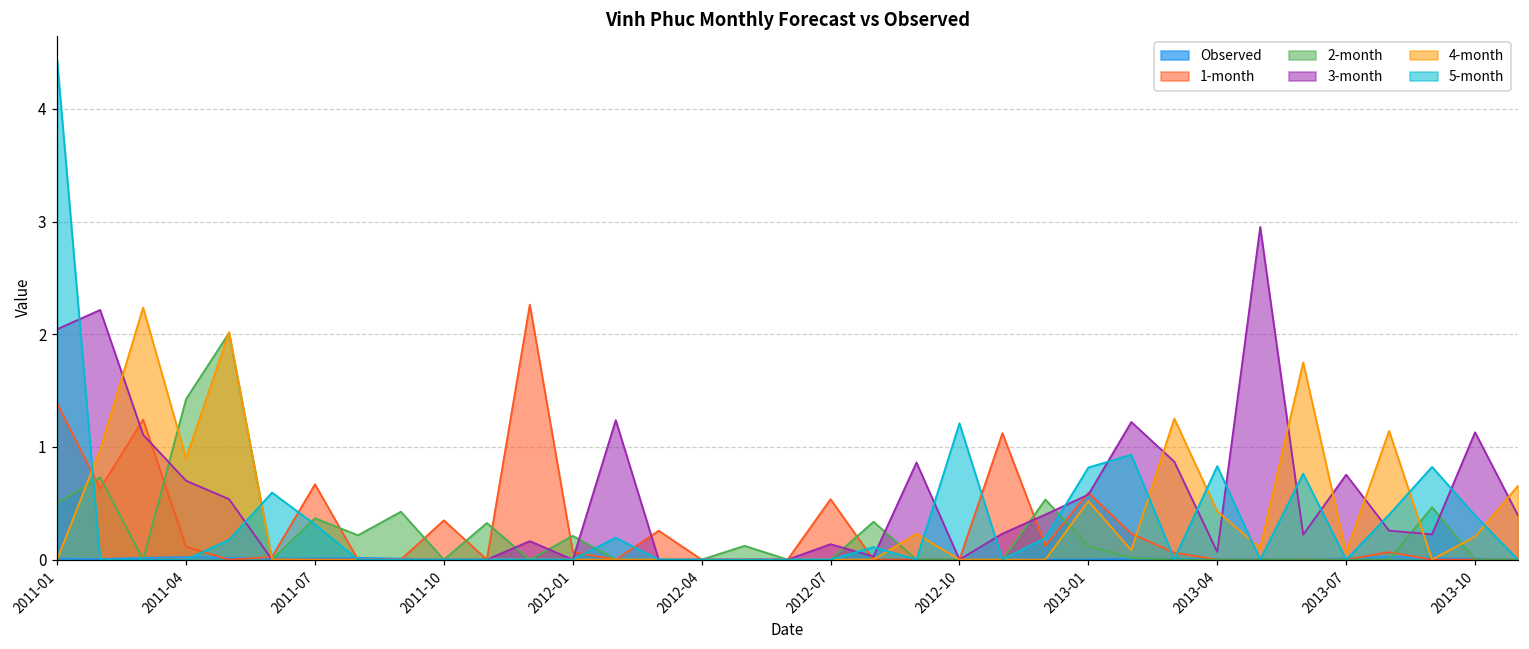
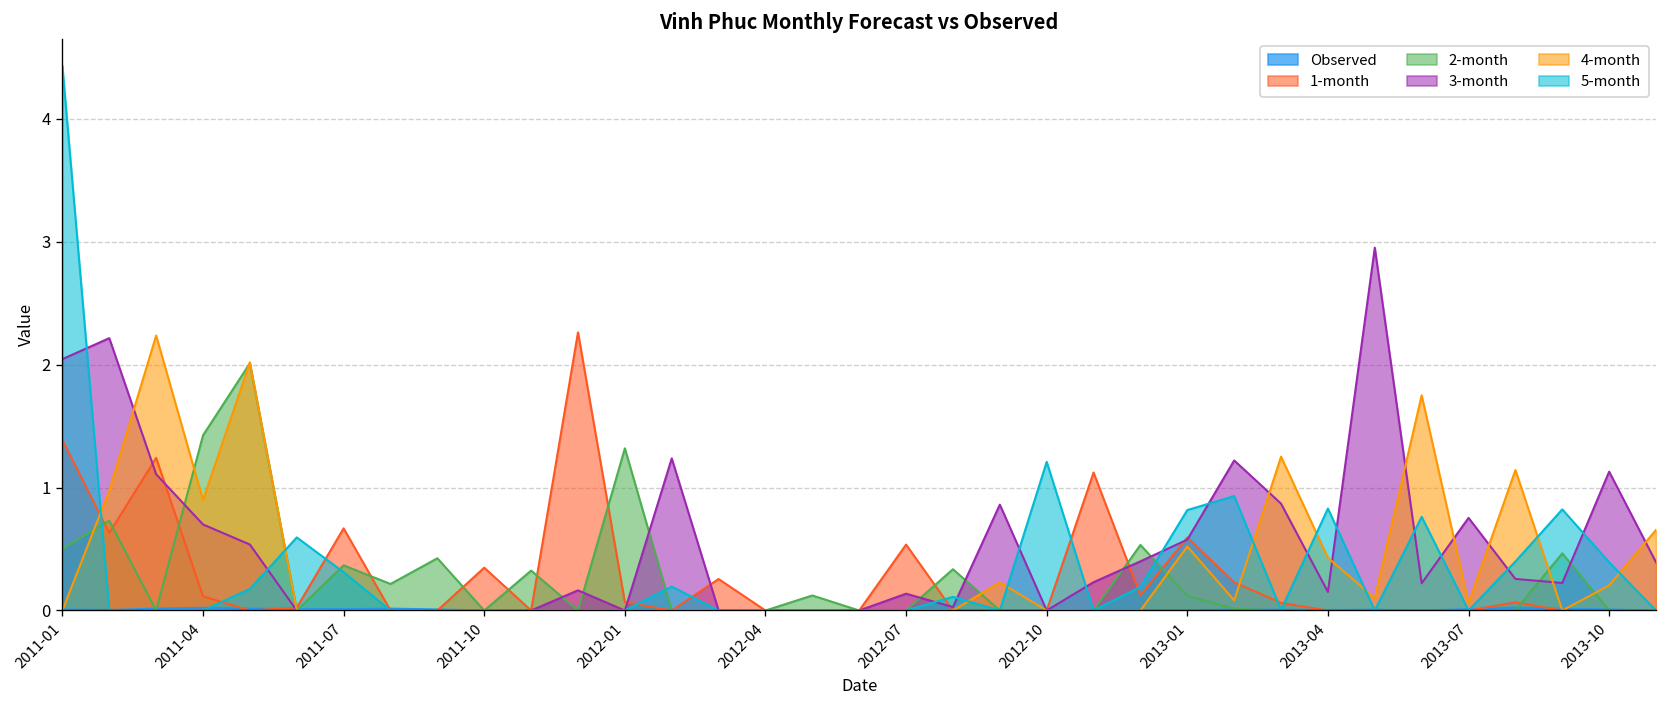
  {
    "2-month": {
      "2011-01": 0.50,
      "2011-04": 1.43,
      "2011-07": 0.37,
-     "2012-01": 0.21,
+     "2012-01": 1.32,
      "2013-01": 0.12
    },
    "3-month": {
      "2011-01": 2.05,
      "2011-04": 0.70,
      "2012-07": 0.14,
-     "2013-04": 0.07,
+     "2013-04": 0.15,
      "2013-07": 0.75,
      "2013-10": 1.13
    }
  }
